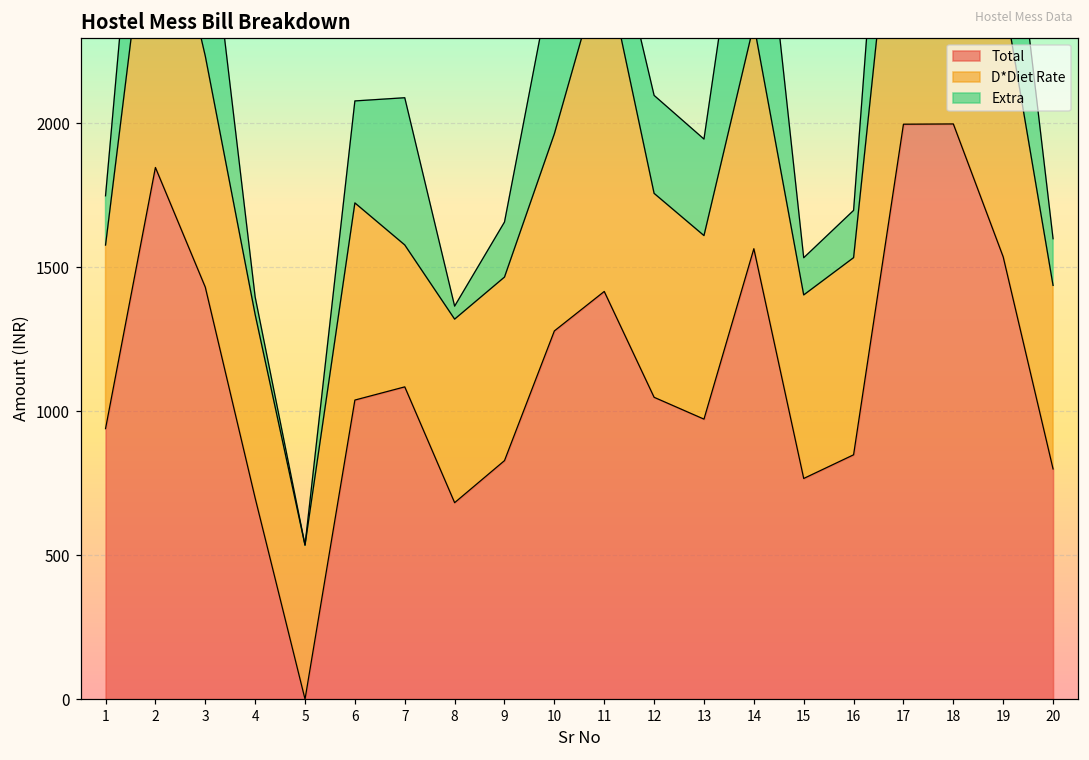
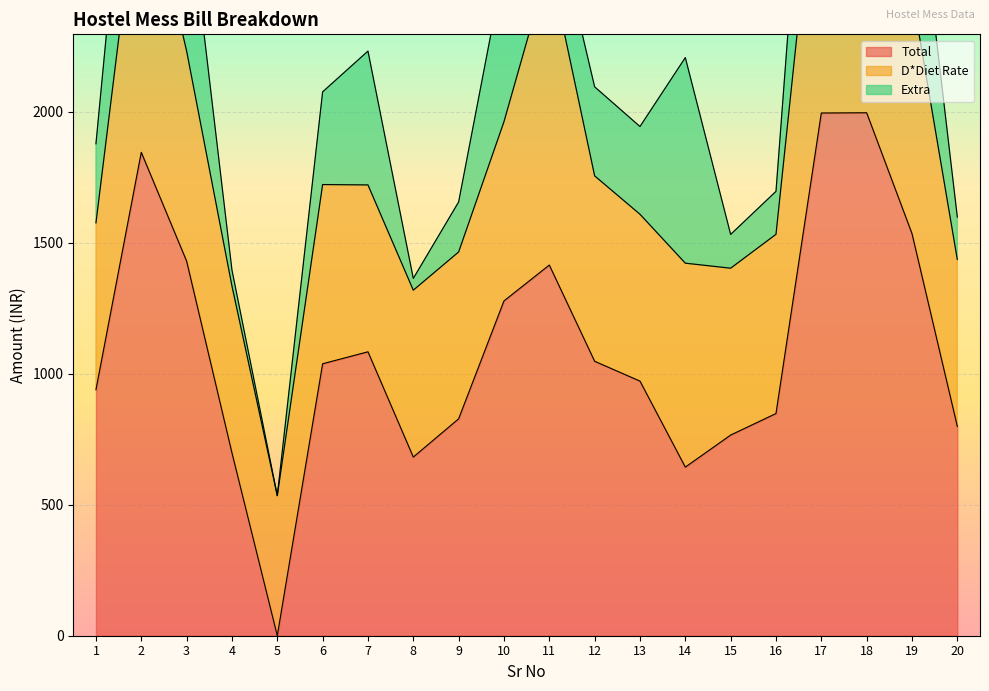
  {
    "Total": {
      "1": 940,
      "2": 1850,
      "3": 1430,
      "4": 700,
      "5": 0,
      "6": 1040,
      "7": 1080,
      "8": 680,
      "9": 830,
      "10": 1280,
      "11": 1420,
      "12": 1050,
      "13": 970,
-     "14": 1560,
+     "14": 640,
      "15": 770,
      "16": 850,
      "17": 2000,
      "18": 2000,
      "19": 1540,
      "20": 800
    },
    "D*Diet Rate": {
      "1": 640,
      "3": 800,
      "4": 640,
      "6": 680,
-     "7": 490,
+     "7": 640,
      "8": 640,
      "9": 640,
      "10": 680,
      "12": 710,
      "13": 640,
      "15": 640,
      "16": 680,
      "20": 640
    },
    "Extra": {
-     "1": 170,
+     "1": 300,
      "4": 60,
      "6": 350,
      "7": 510,
      "8": 50,
      "9": 190,
      "12": 340,
      "13": 340,
      "15": 130,
      "16": 160,
      "20": 160
    }
  }
